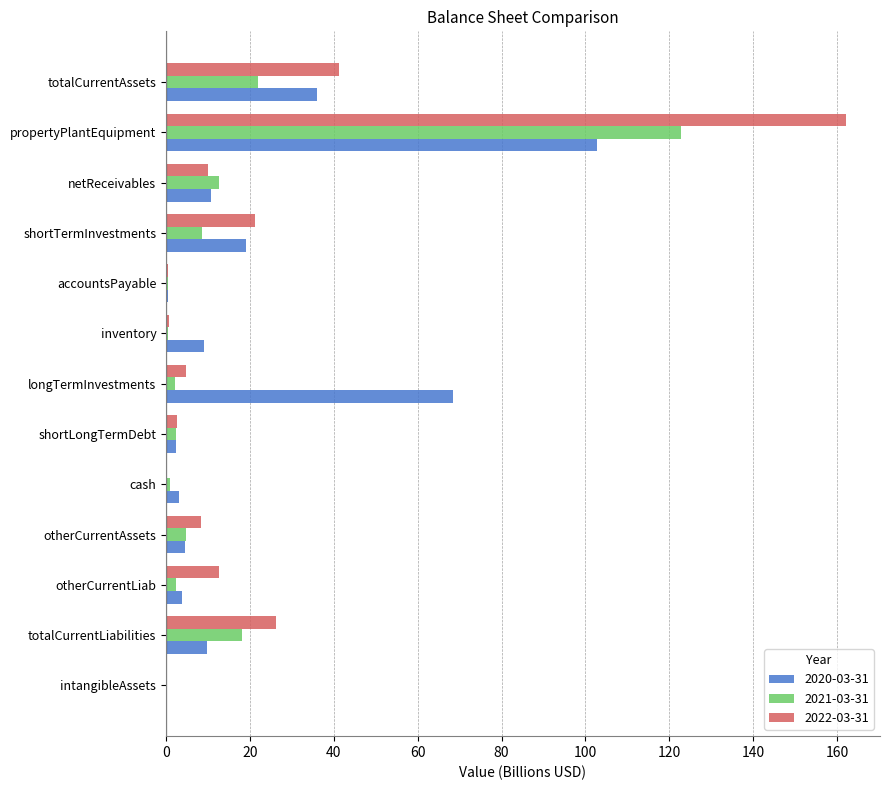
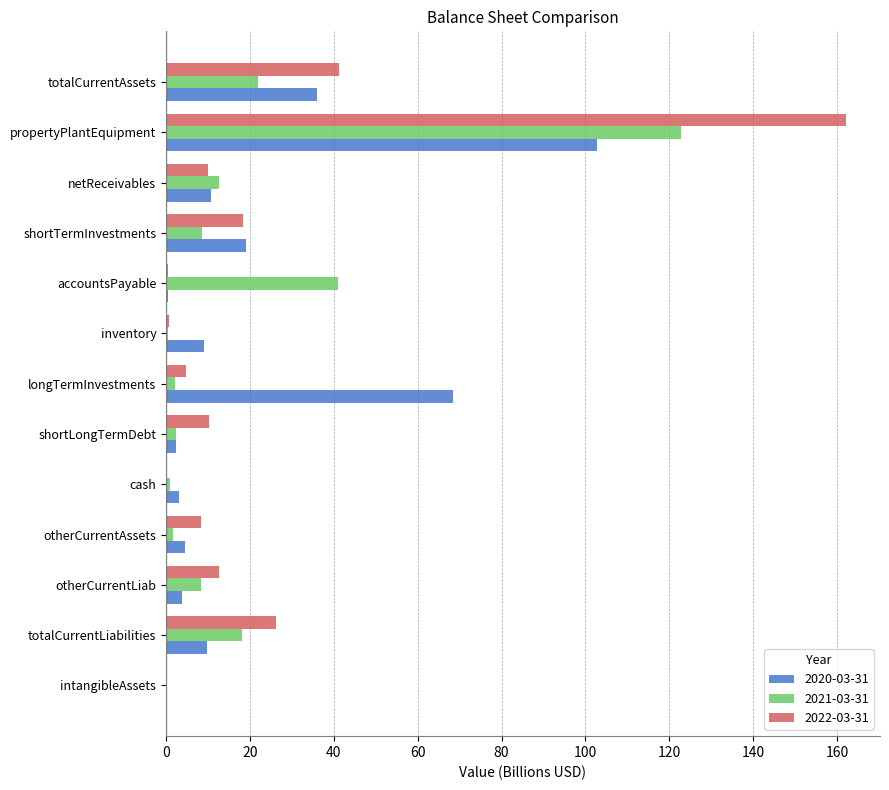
  {
    "2020-03-31": {
      "totalCurrentAssets": 36,
      "propertyPlantEquipment": 103,
      "netReceivables": 11,
      "shortTermInvestments": 19,
      "inventory": 9,
      "longTermInvestments": 68,
      "shortLongTermDebt": 2,
      "cash": 3,
      "otherCurrentAssets": 5,
      "otherCurrentLiab": 4,
      "totalCurrentLiabilities": 10
    },
    "2021-03-31": {
      "totalCurrentAssets": 22,
      "propertyPlantEquipment": 123,
      "netReceivables": 13,
      "shortTermInvestments": 9,
-     "accountsPayable": 0,
+     "accountsPayable": 41,
      "longTermInvestments": 2,
      "shortLongTermDebt": 2,
      "cash": 1,
-     "otherCurrentAssets": 5,
-     "otherCurrentLiab": 2,
+     "otherCurrentAssets": 2,
+     "otherCurrentLiab": 8,
      "totalCurrentLiabilities": 18
    },
    "2022-03-31": {
      "totalCurrentAssets": 41,
      "propertyPlantEquipment": 162,
      "netReceivables": 10,
-     "shortTermInvestments": 21,
+     "shortTermInvestments": 18,
      "inventory": 1,
      "longTermInvestments": 5,
-     "shortLongTermDebt": 3,
+     "shortLongTermDebt": 10,
      "otherCurrentAssets": 8,
      "otherCurrentLiab": 13,
      "totalCurrentLiabilities": 26
    }
  }
